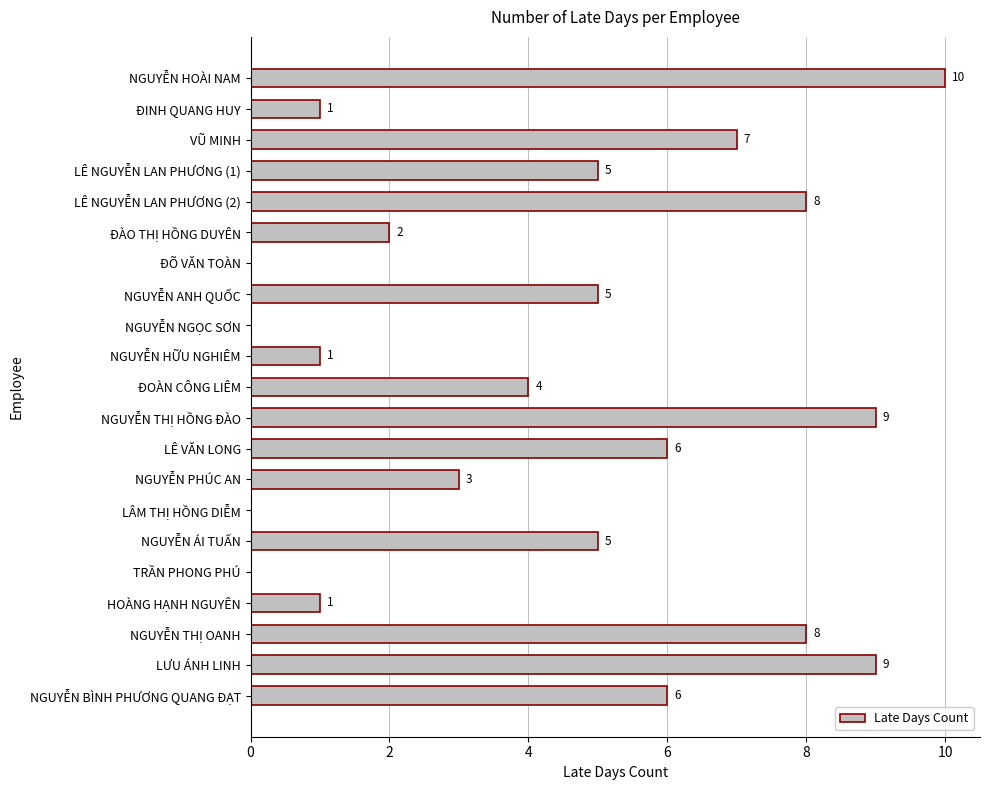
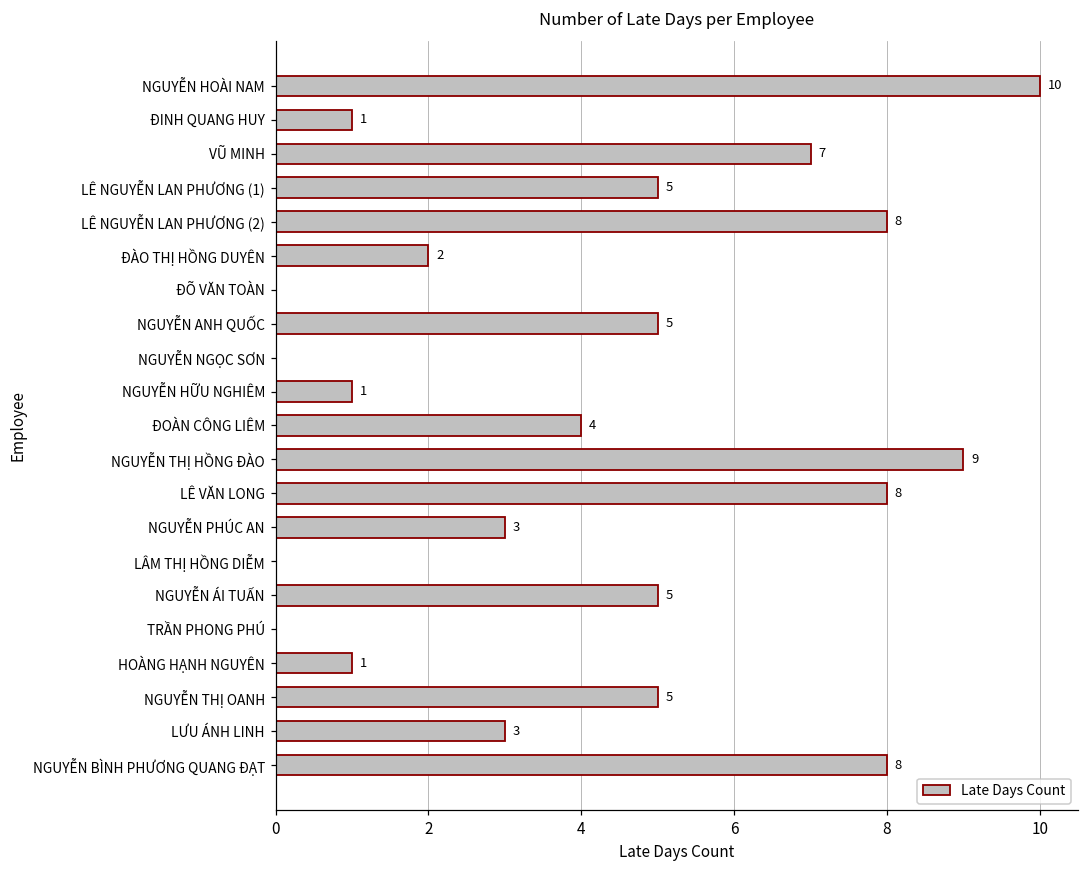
  {
    "NGUYỄN HOÀI NAM": 10,
    "ĐINH QUANG HUY": 1,
    "VŨ MINH": 7,
    "LÊ NGUYỄN LAN PHƯƠNG (1)": 5,
    "LÊ NGUYỄN LAN PHƯƠNG (2)": 8,
    "ĐÀO THỊ HỒNG DUYÊN": 2,
    "NGUYỄN ANH QUỐC": 5,
    "NGUYỄN HỮU NGHIÊM": 1,
    "ĐOÀN CÔNG LIÊM": 4,
    "NGUYỄN THỊ HỒNG ĐÀO": 9,
-   "LÊ VĂN LONG": 6,
+   "LÊ VĂN LONG": 8,
    "NGUYỄN PHÚC AN": 3,
    "NGUYỄN ÁI TUẤN": 5,
    "HOÀNG HẠNH NGUYÊN": 1,
-   "NGUYỄN THỊ OANH": 8,
-   "LƯU ÁNH LINH": 9,
-   "NGUYỄN BÌNH PHƯƠNG QUANG ĐẠT": 6
+   "NGUYỄN THỊ OANH": 5,
+   "LƯU ÁNH LINH": 3,
+   "NGUYỄN BÌNH PHƯƠNG QUANG ĐẠT": 8
  }
